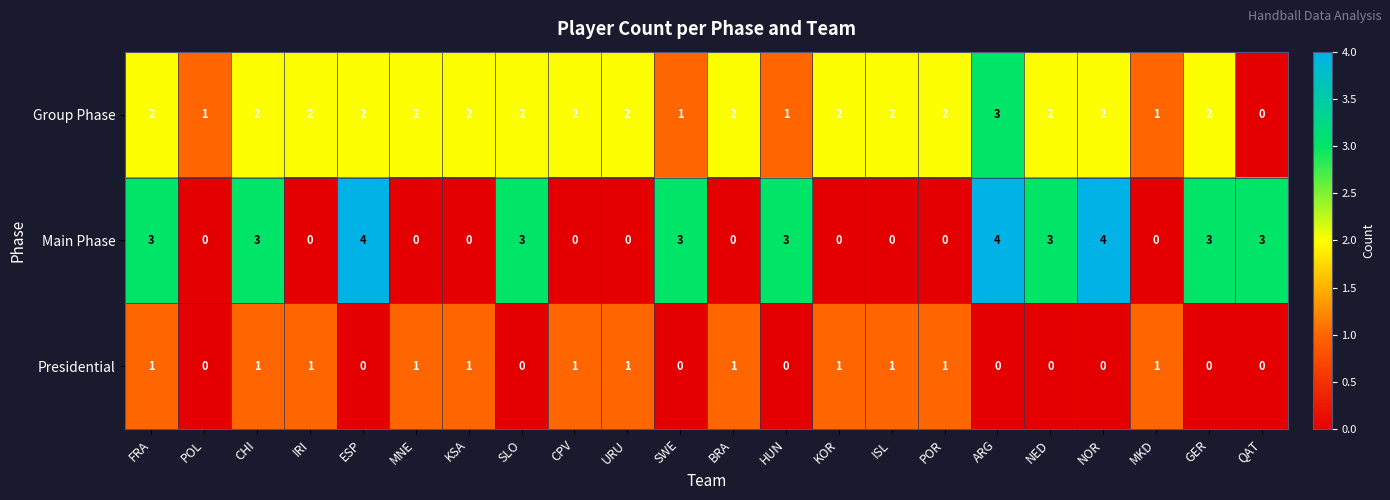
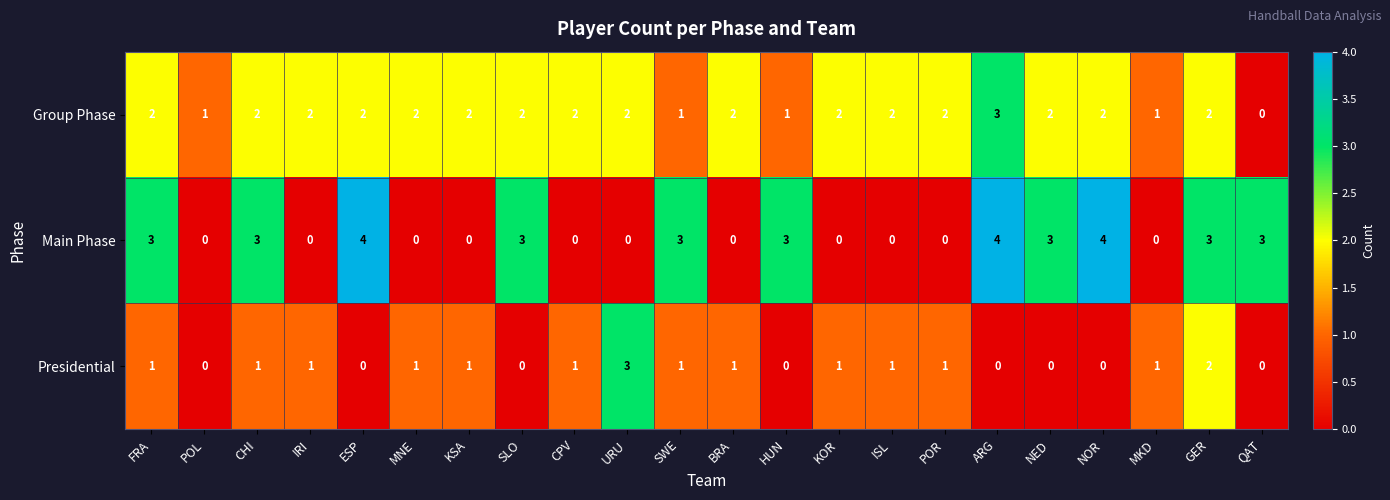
  {
    "Group Phase": {
      "FRA": 2,
      "POL": 1,
      "CHI": 2,
      "IRI": 2,
      "ESP": 2,
      "MNE": 2,
      "KSA": 2,
      "SLO": 2,
      "CPV": 2,
      "URU": 2,
      "SWE": 1,
      "BRA": 2,
      "HUN": 1,
      "KOR": 2,
      "ISL": 2,
      "POR": 2,
      "ARG": 3,
      "NED": 2,
      "NOR": 2,
      "MKD": 1,
      "GER": 2,
      "QAT": 0
    },
    "Main Phase": {
      "FRA": 3,
      "POL": 0,
      "CHI": 3,
      "IRI": 0,
      "ESP": 4,
      "MNE": 0,
      "KSA": 0,
      "SLO": 3,
      "CPV": 0,
      "URU": 0,
      "SWE": 3,
      "BRA": 0,
      "HUN": 3,
      "KOR": 0,
      "ISL": 0,
      "POR": 0,
      "ARG": 4,
      "NED": 3,
      "NOR": 4,
      "MKD": 0,
      "GER": 3,
      "QAT": 3
    },
    "Presidential": {
      "FRA": 1,
      "POL": 0,
      "CHI": 1,
      "IRI": 1,
      "ESP": 0,
      "MNE": 1,
      "KSA": 1,
      "SLO": 0,
      "CPV": 1,
-     "URU": 1,
-     "SWE": 0,
+     "URU": 3,
+     "SWE": 1,
      "BRA": 1,
      "HUN": 0,
      "KOR": 1,
      "ISL": 1,
      "POR": 1,
      "ARG": 0,
      "NED": 0,
      "NOR": 0,
      "MKD": 1,
-     "GER": 0,
+     "GER": 2,
      "QAT": 0
    }
  }
